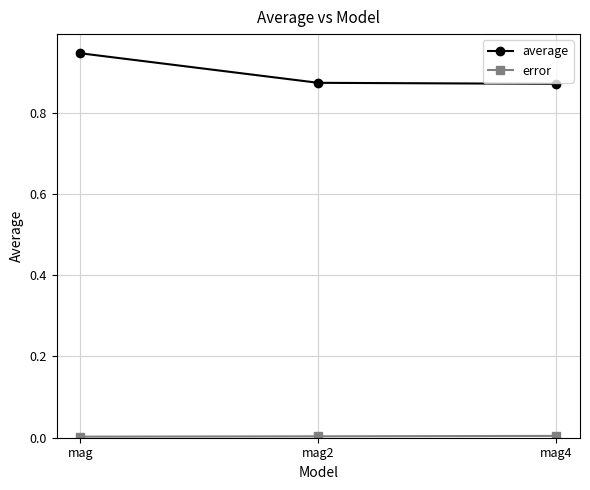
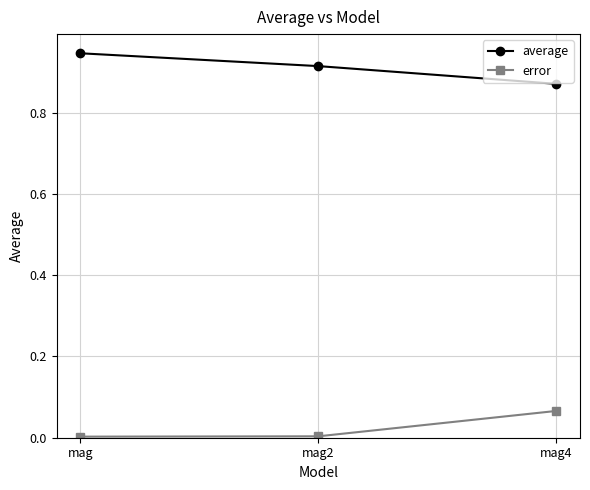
  {
    "average": {
      "mag": 0.95,
-     "mag2": 0.87,
+     "mag2": 0.91,
      "mag4": 0.87
    },
    "error": {
      "mag": 0.00,
      "mag2": 0.00,
-     "mag4": 0.00
+     "mag4": 0.07
    }
  }
